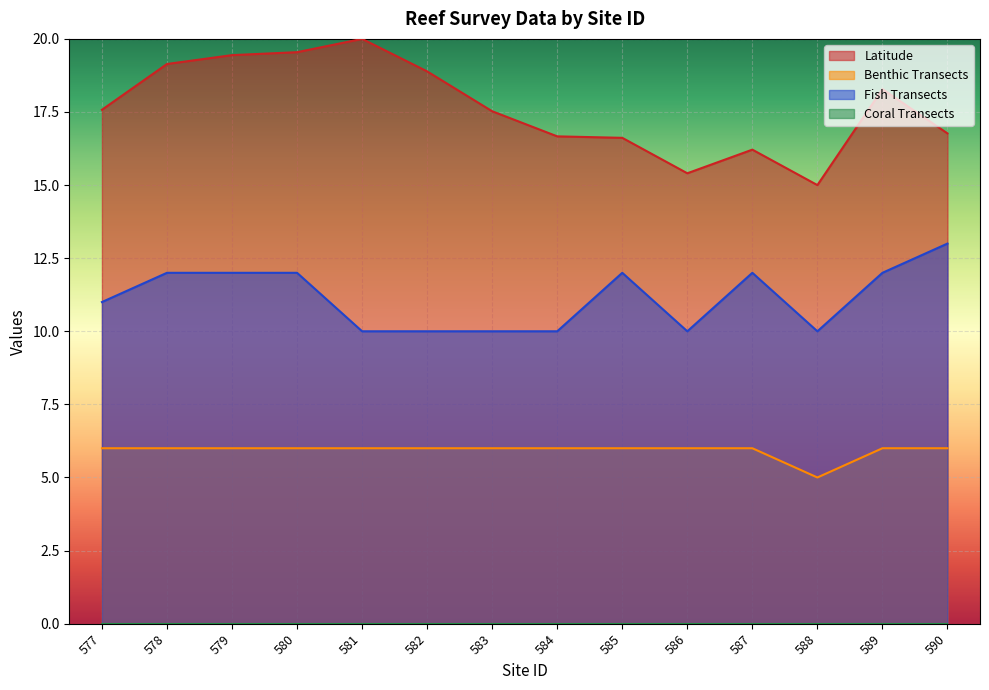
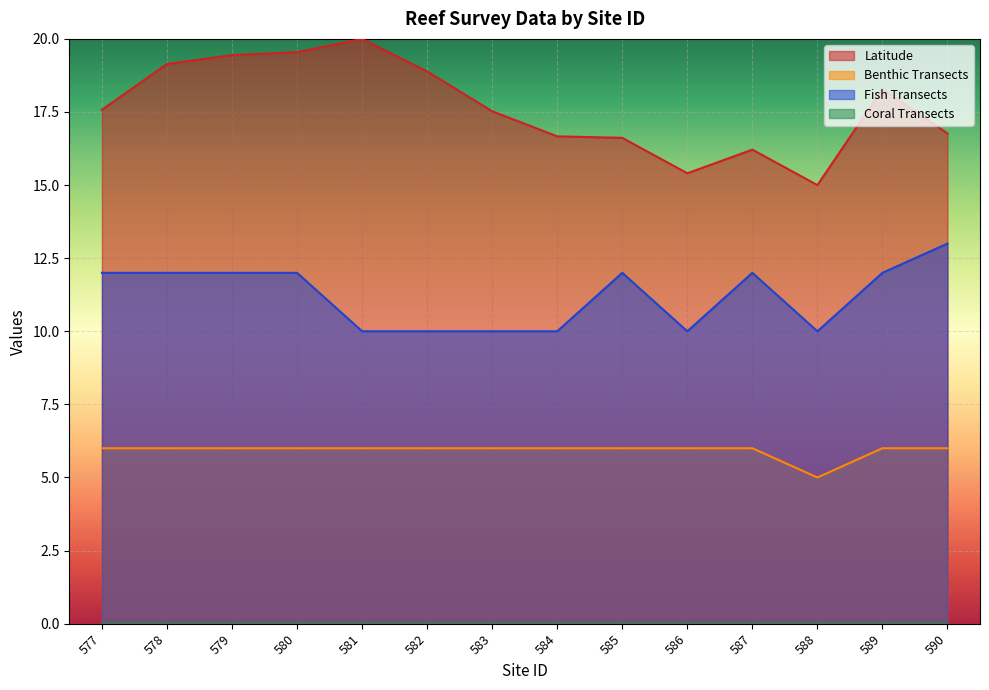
  {
    "Latitude": {
      "577": 17.6,
      "578": 19.1,
      "579": 19.4,
      "580": 19.5,
      "581": 20,
      "582": 18.9,
      "583": 17.5,
      "584": 16.7,
      "585": 16.6,
      "586": 15.4,
      "587": 16.2,
      "588": 15,
      "590": 16.8
    },
    "Benthic Transects": {
      "577": 6,
      "578": 6,
      "579": 6,
      "580": 6,
      "581": 6,
      "582": 6,
      "583": 6,
      "584": 6,
      "585": 6,
      "586": 6,
      "587": 6,
      "588": 5,
      "589": 6,
      "590": 6
    },
    "Fish Transects": {
-     "577": 11,
+     "577": 12,
      "578": 12,
      "579": 12,
      "580": 12,
      "581": 10,
      "582": 10,
      "583": 10,
      "584": 10,
      "585": 12,
      "586": 10,
      "587": 12,
      "588": 10,
      "589": 12,
      "590": 13
    },
    "Coral Transects": {
      "577": 0,
      "578": 0,
      "579": 0,
      "580": 0,
      "581": 0,
      "582": 0,
      "583": 0,
      "584": 0,
      "585": 0,
      "586": 0,
      "587": 0,
      "588": 0,
      "589": 0,
      "590": 0
    }
  }
